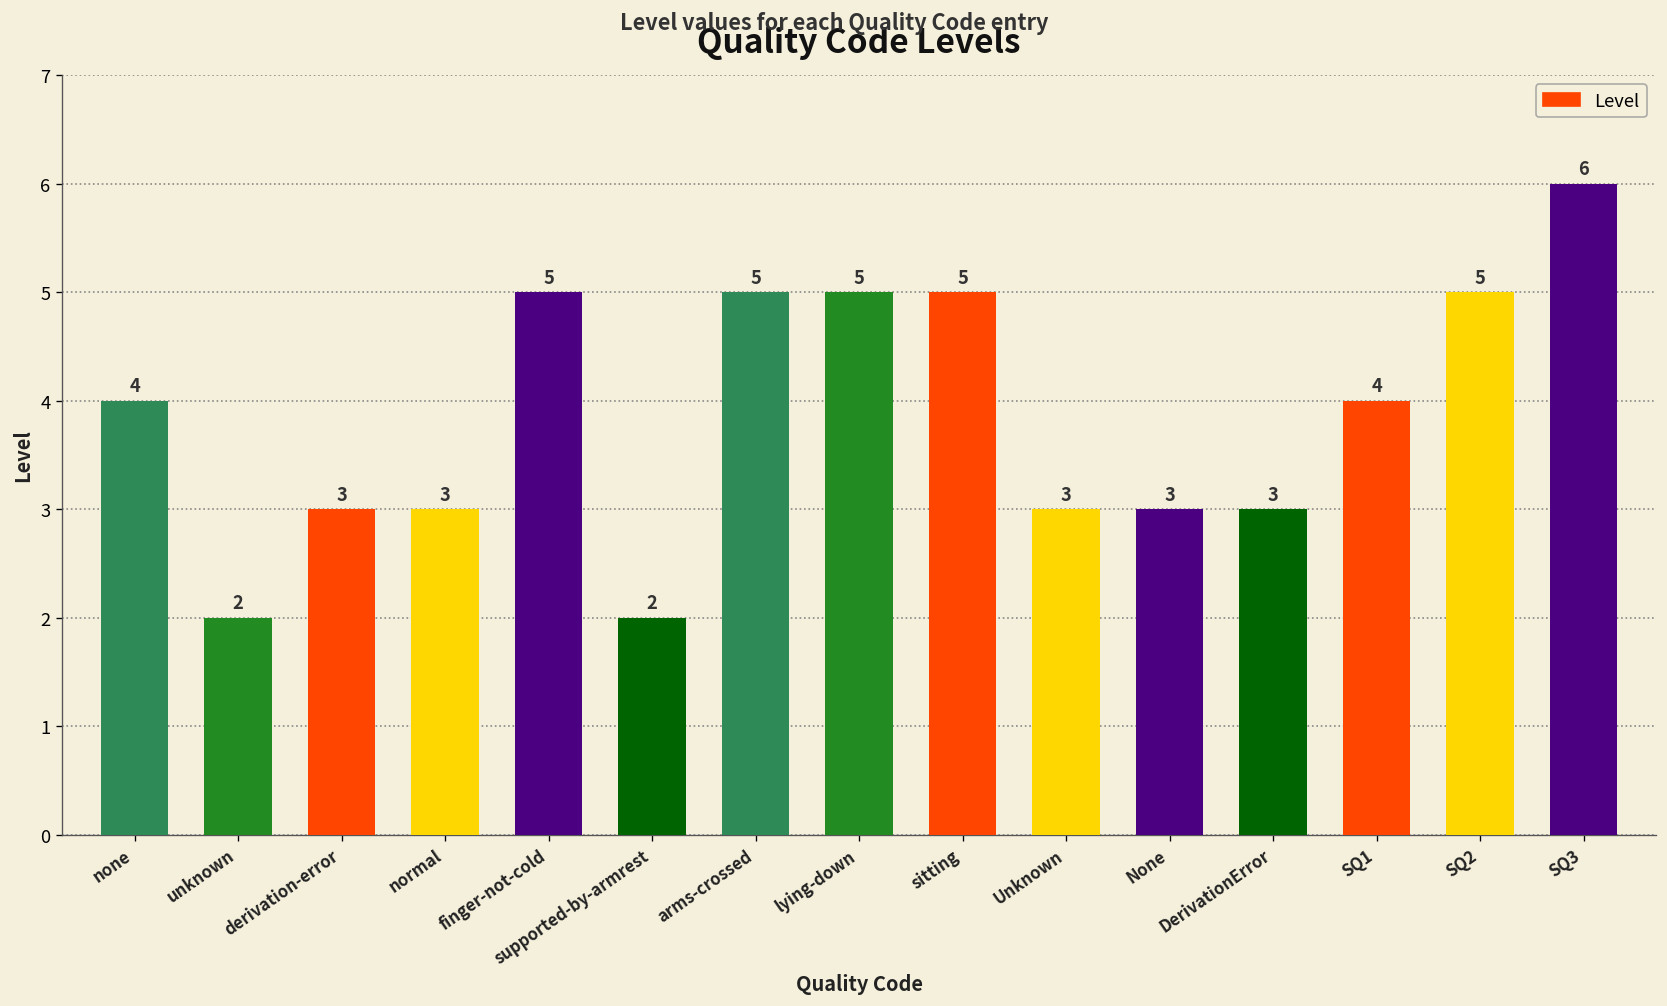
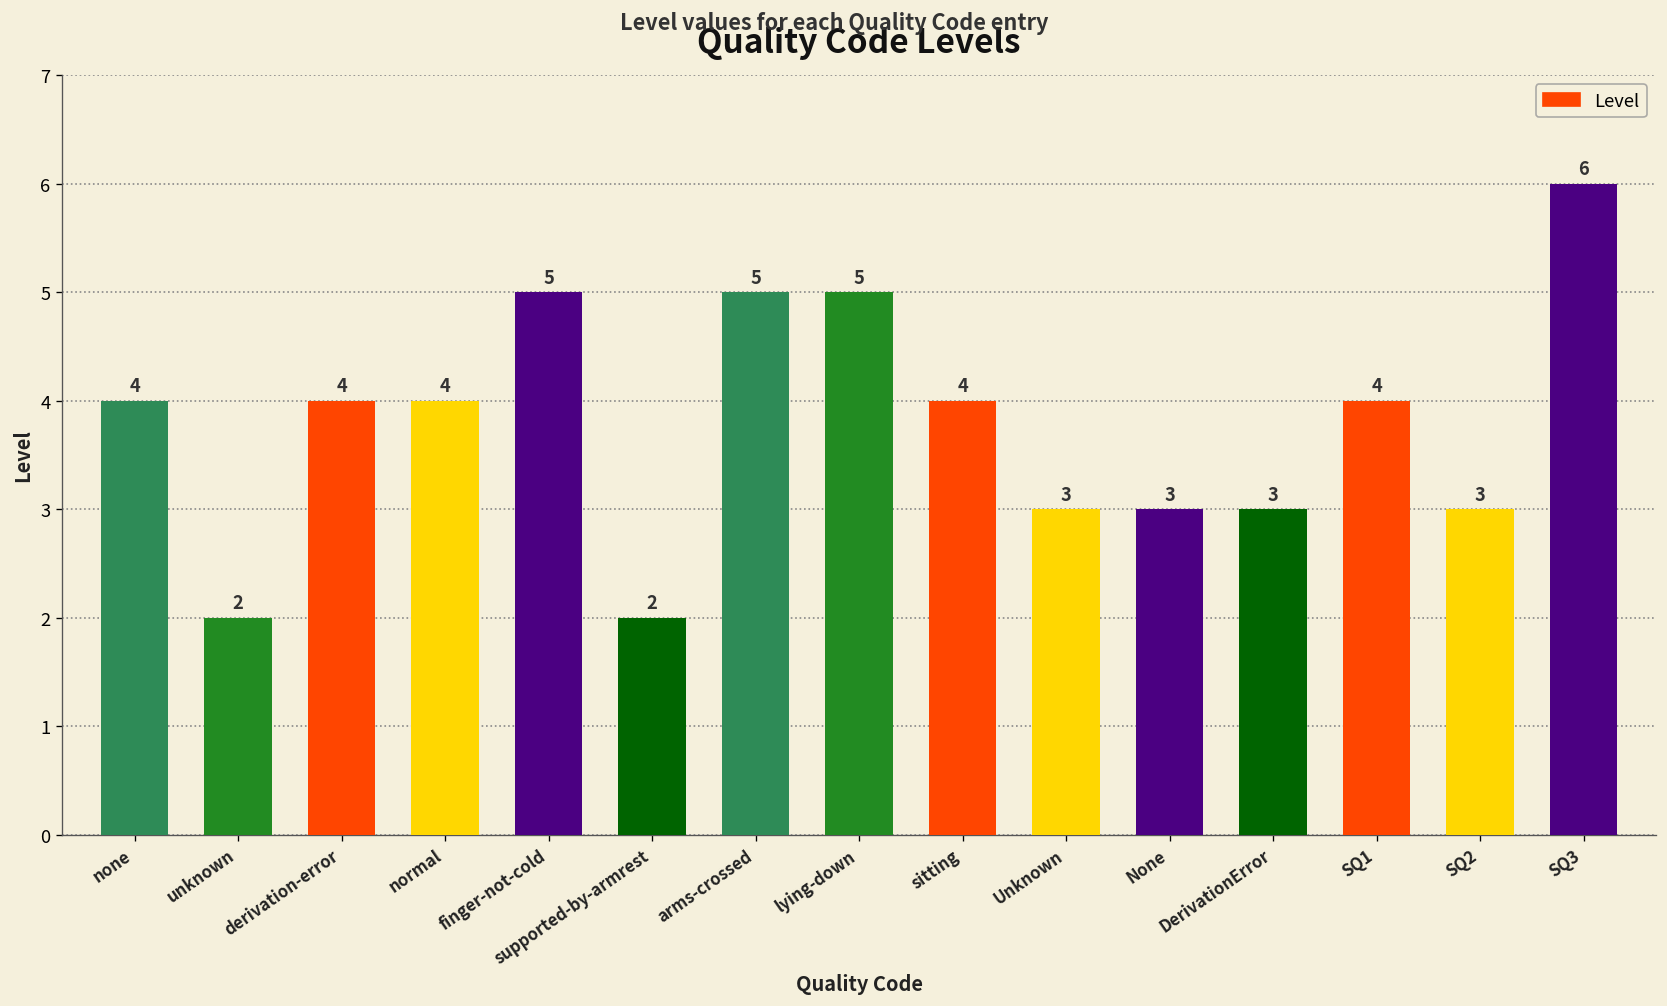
  {
    "none": 4,
    "unknown": 2,
-   "derivation-error": 3,
-   "normal": 3,
+   "derivation-error": 4,
+   "normal": 4,
    "finger-not-cold": 5,
    "supported-by-armrest": 2,
    "arms-crossed": 5,
    "lying-down": 5,
-   "sitting": 5,
+   "sitting": 4,
    "Unknown": 3,
    "None": 3,
    "DerivationError": 3,
    "SQ1": 4,
-   "SQ2": 5,
+   "SQ2": 3,
    "SQ3": 6
  }
